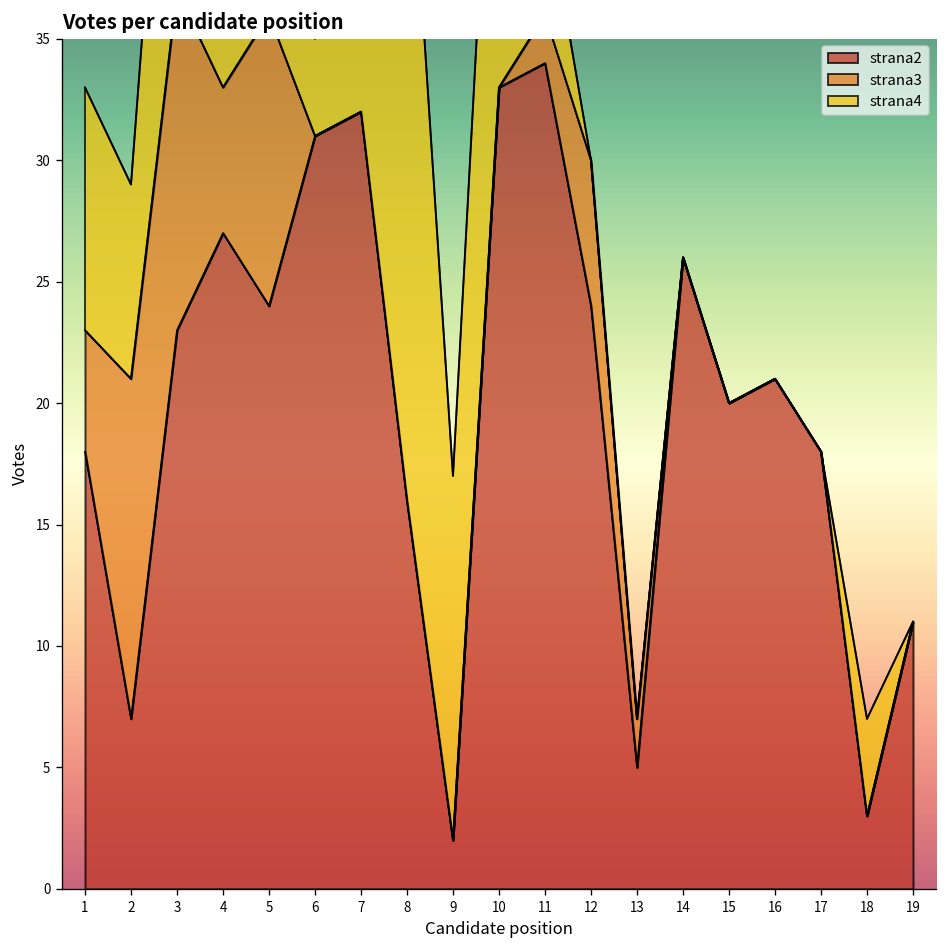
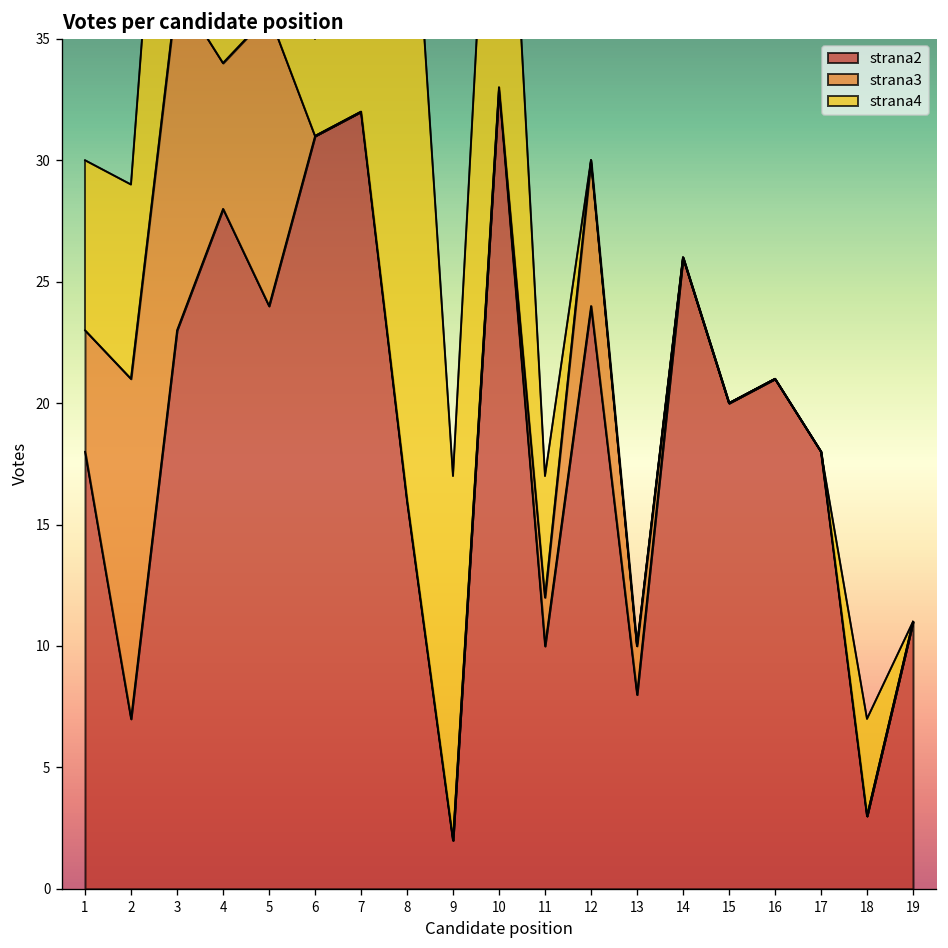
  {
    "strana2": {
      "1": 18,
      "2": 7,
      "3": 23,
-     "4": 27,
+     "4": 28,
      "5": 24,
-     "11": 34,
+     "11": 10,
      "12": 24,
-     "13": 5
+     "13": 8
    },
    "strana3": {
      "1": 5,
      "2": 14,
      "4": 6
    },
    "strana4": {
-     "1": 10,
+     "1": 7,
      "2": 8,
      "6": 4,
      "9": 15,
      "18": 4
    }
  }
